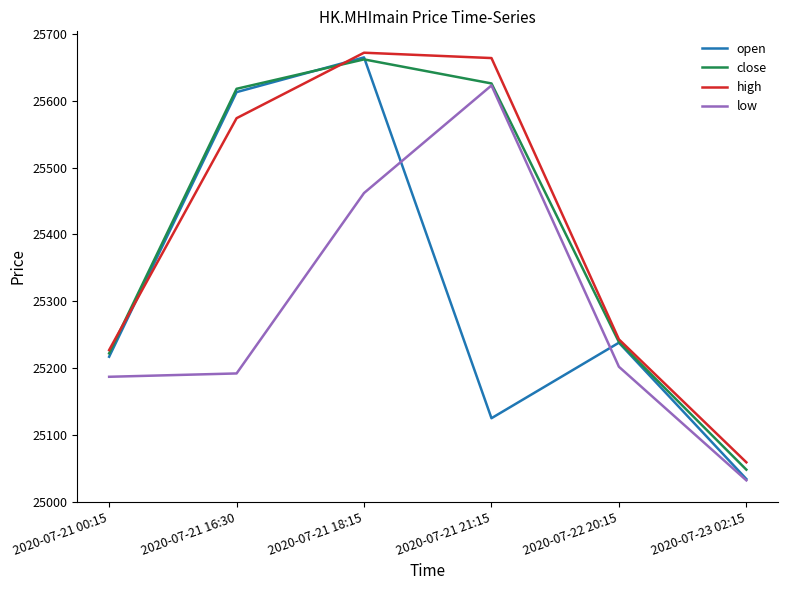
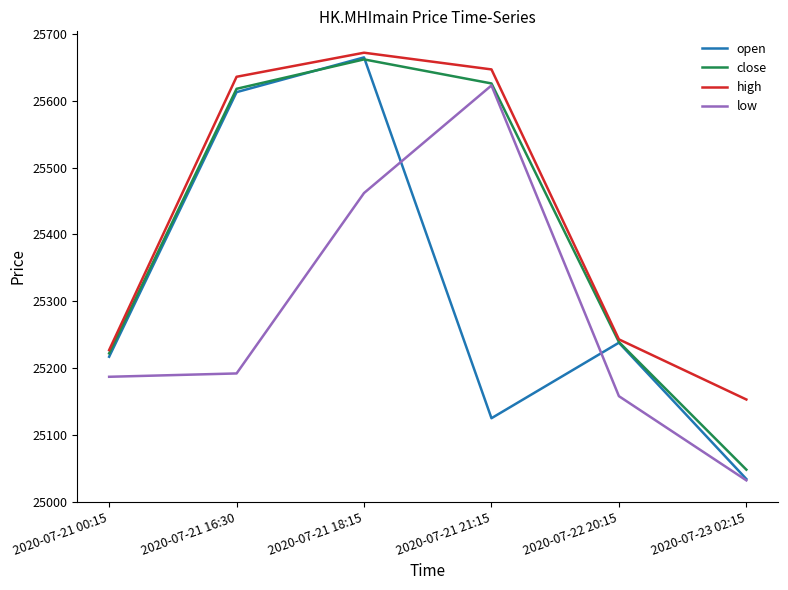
  {
    "open": {
      "2020-07-21 00:15": 25220,
      "2020-07-21 16:30": 25610,
      "2020-07-21 21:15": 25130
    },
    "close": {
      "2020-07-21 00:15": 25220,
      "2020-07-21 16:30": 25620,
      "2020-07-23 02:15": 25050
    },
    "high": {
      "2020-07-21 00:15": 25230,
-     "2020-07-21 16:30": 25570,
+     "2020-07-21 16:30": 25640,
      "2020-07-21 18:15": 25670,
-     "2020-07-21 21:15": 25660,
+     "2020-07-21 21:15": 25650,
      "2020-07-22 20:15": 25240,
-     "2020-07-23 02:15": 25060
+     "2020-07-23 02:15": 25150
    },
    "low": {
      "2020-07-21 00:15": 25190,
      "2020-07-21 16:30": 25190,
      "2020-07-21 18:15": 25460,
-     "2020-07-22 20:15": 25200
+     "2020-07-22 20:15": 25160
    }
  }
